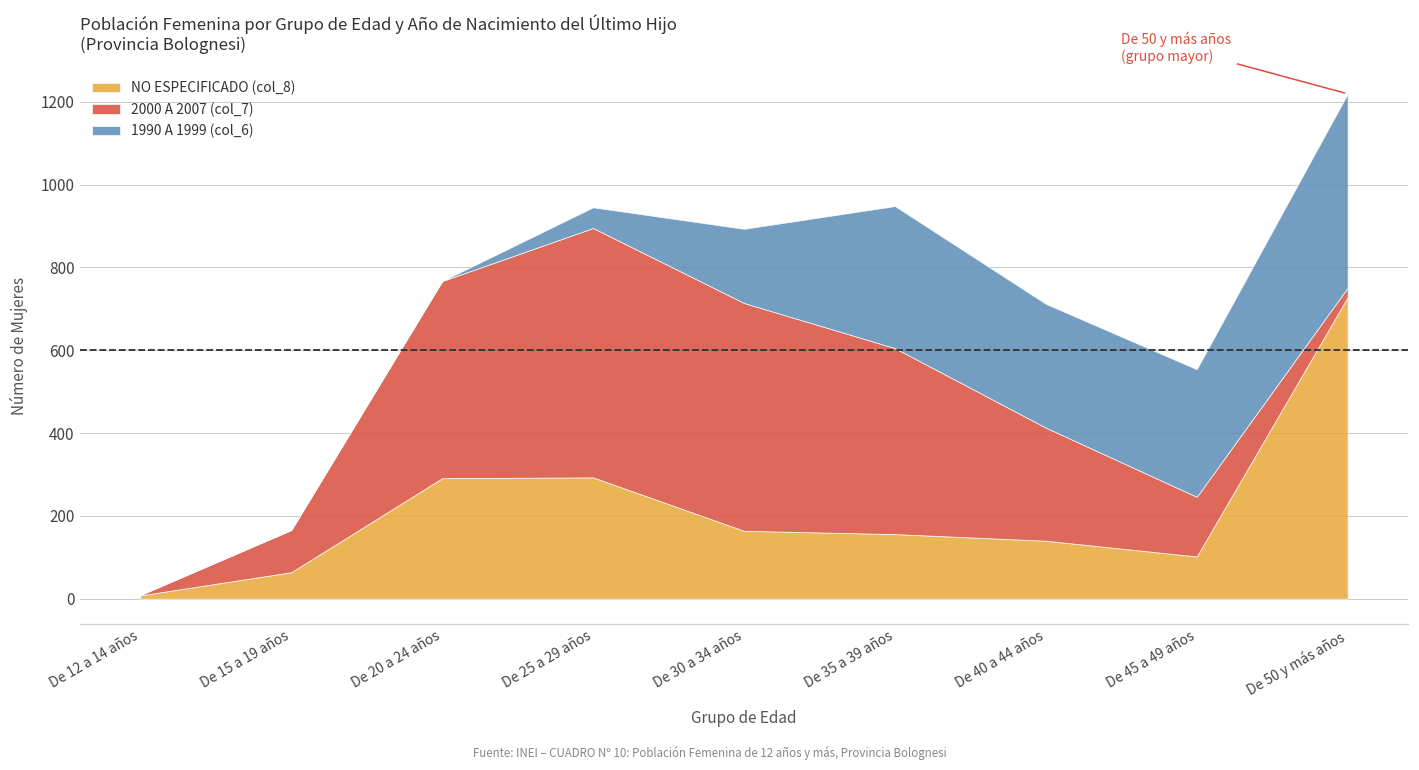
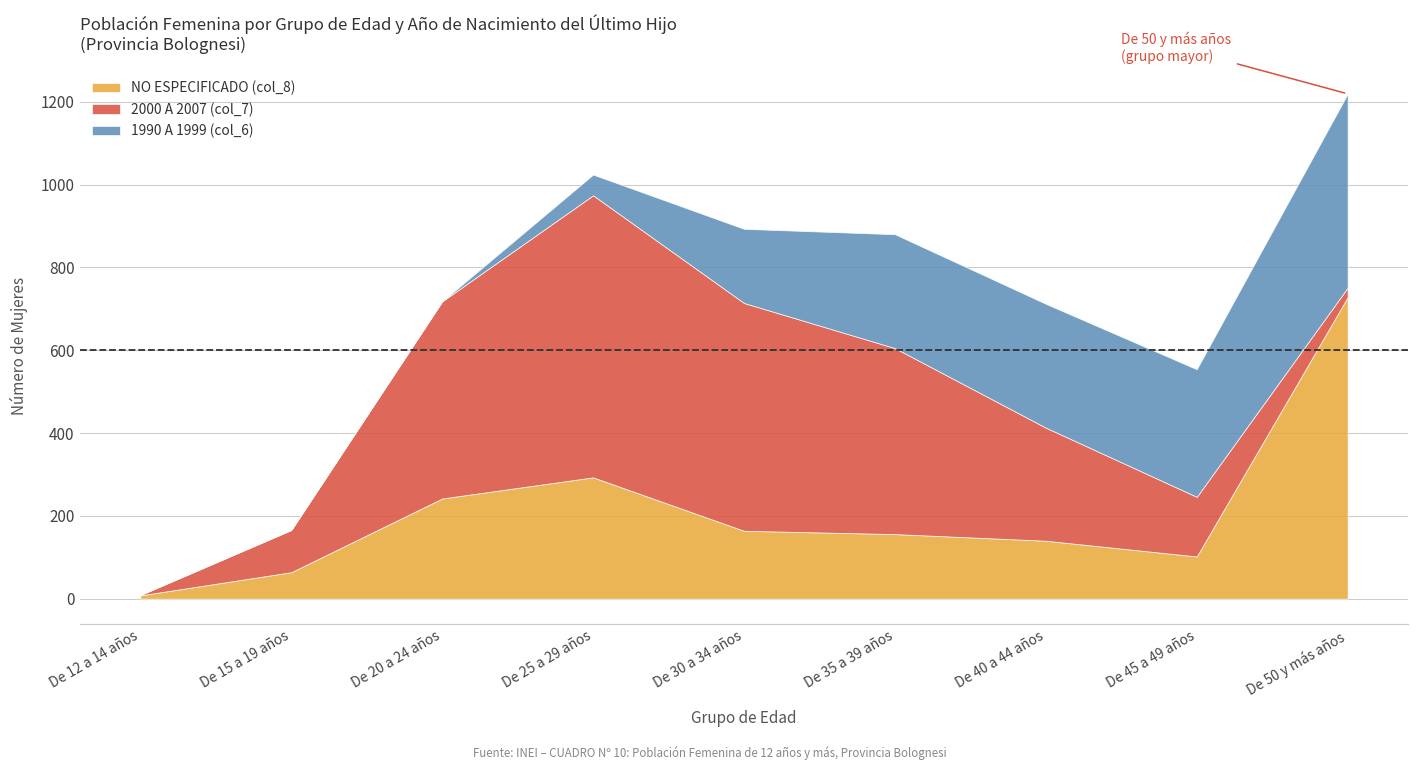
  {
    "NO ESPECIFICADO (col_8)": {
      "De 15 a 19 años": 60,
-     "De 20 a 24 años": 290,
+     "De 20 a 24 años": 240,
      "De 25 a 29 años": 290,
      "De 30 a 34 años": 160,
      "De 35 a 39 años": 160,
      "De 40 a 44 años": 140,
      "De 45 a 49 años": 100,
      "De 50 y más años": 730
    },
    "2000 A 2007 (col_7)": {
-     "De 25 a 29 años": 600,
+     "De 25 a 29 años": 680,
      "De 30 a 34 años": 550,
      "De 35 a 39 años": 450,
      "De 40 a 44 años": 270,
      "De 45 a 49 años": 140,
      "De 50 y más años": 20
    },
    "1990 A 1999 (col_6)": {
      "De 25 a 29 años": 50,
      "De 30 a 34 años": 180,
-     "De 35 a 39 años": 340,
+     "De 35 a 39 años": 280,
      "De 40 a 44 años": 300,
      "De 45 a 49 años": 310
    }
  }
